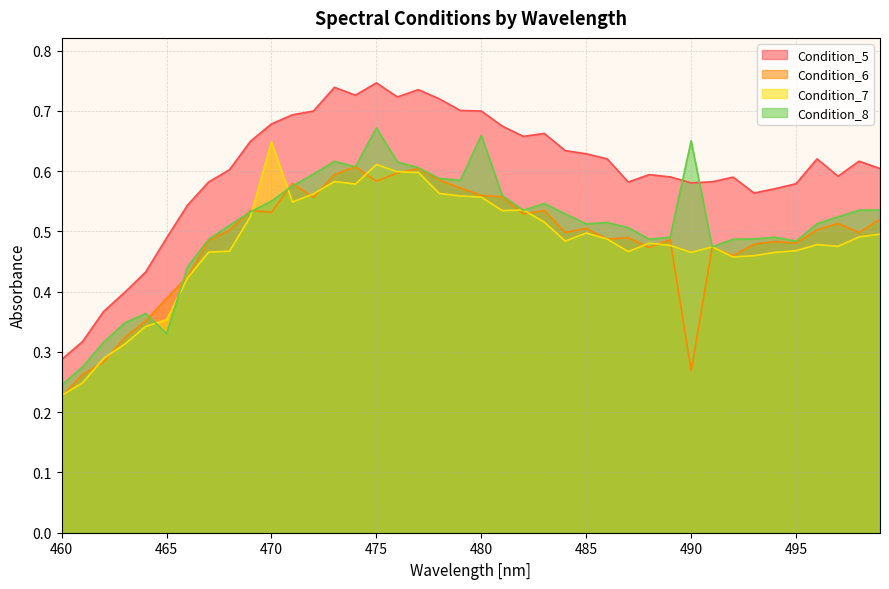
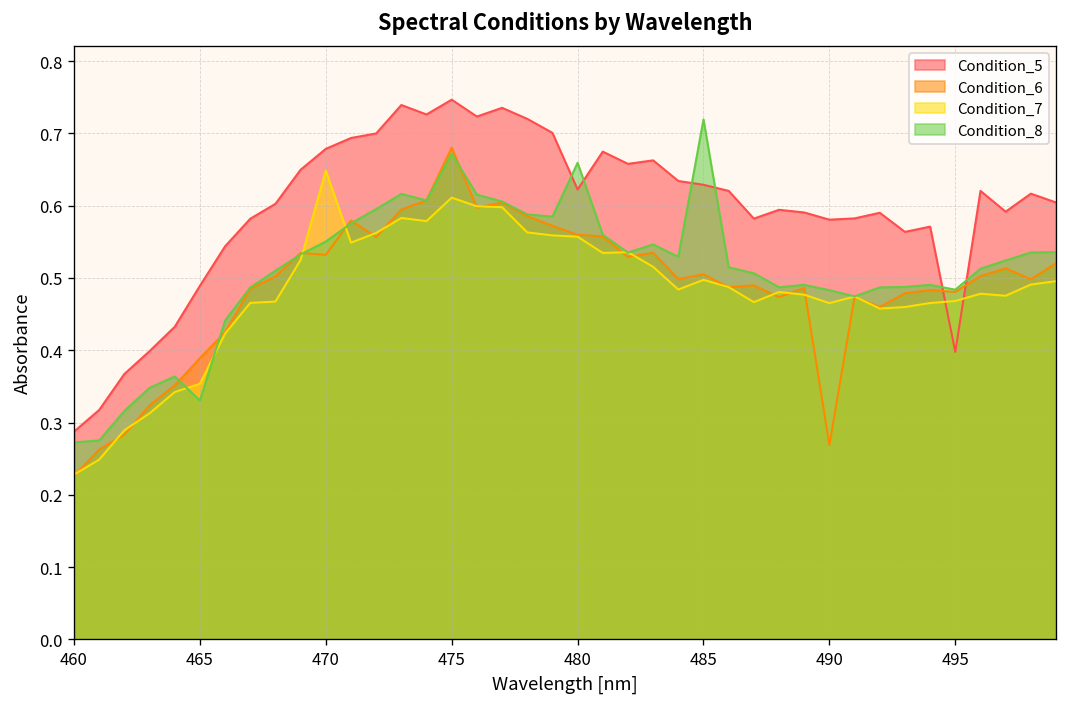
  {
    "Condition_5": {
      "460": 0.29,
      "465": 0.49,
      "470": 0.68,
      "475": 0.75,
-     "480": 0.70,
+     "480": 0.62,
      "485": 0.63,
      "490": 0.58,
-     "495": 0.58
+     "495": 0.40
    },
    "Condition_6": {
      "465": 0.39,
      "470": 0.53,
-     "475": 0.58,
+     "475": 0.68,
      "485": 0.51,
      "490": 0.27
    },
    "Condition_7": {
      "465": 0.35,
      "470": 0.65,
      "475": 0.61,
      "485": 0.50,
      "490": 0.47,
      "495": 0.47
    },
    "Condition_8": {
-     "460": 0.25,
+     "460": 0.27,
      "465": 0.33,
      "470": 0.55,
      "475": 0.67,
      "480": 0.66,
-     "485": 0.51,
-     "490": 0.65
+     "485": 0.72,
+     "490": 0.48
    }
  }
